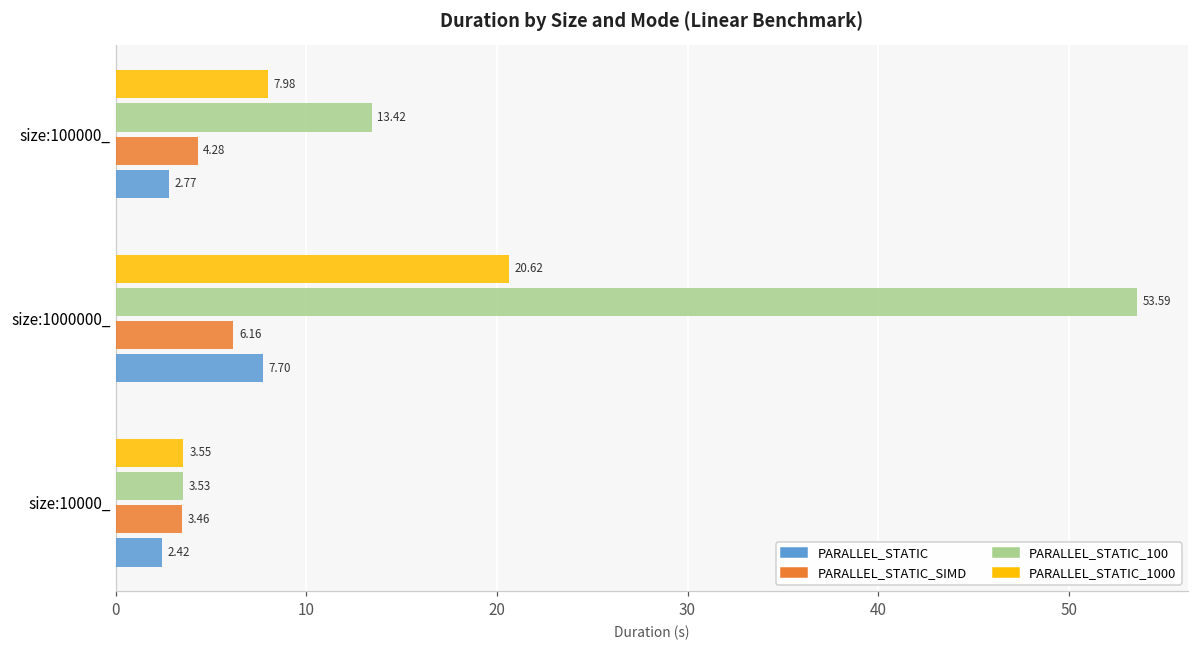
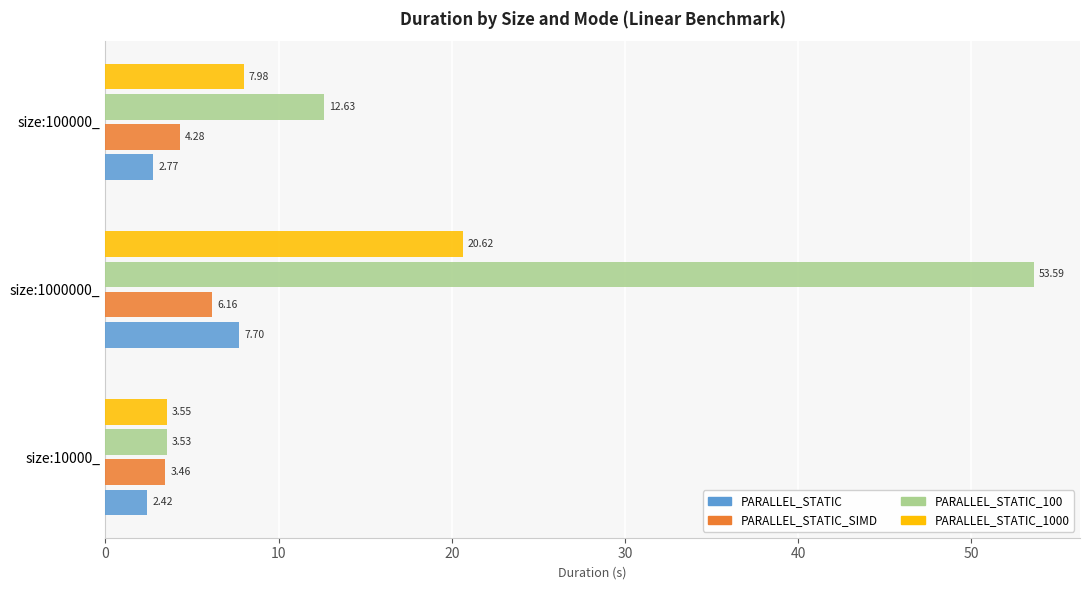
  {
    "PARALLEL_STATIC": {
      "size:100000_": 2.77,
      "size:1000000_": 7.70,
      "size:10000_": 2.42
    },
    "PARALLEL_STATIC_SIMD": {
      "size:100000_": 4.28,
      "size:1000000_": 6.16,
      "size:10000_": 3.46
    },
    "PARALLEL_STATIC_100": {
-     "size:100000_": 13.42,
+     "size:100000_": 12.63,
      "size:1000000_": 53.59,
      "size:10000_": 3.53
    },
    "PARALLEL_STATIC_1000": {
      "size:100000_": 7.98,
      "size:1000000_": 20.62,
      "size:10000_": 3.55
    }
  }
